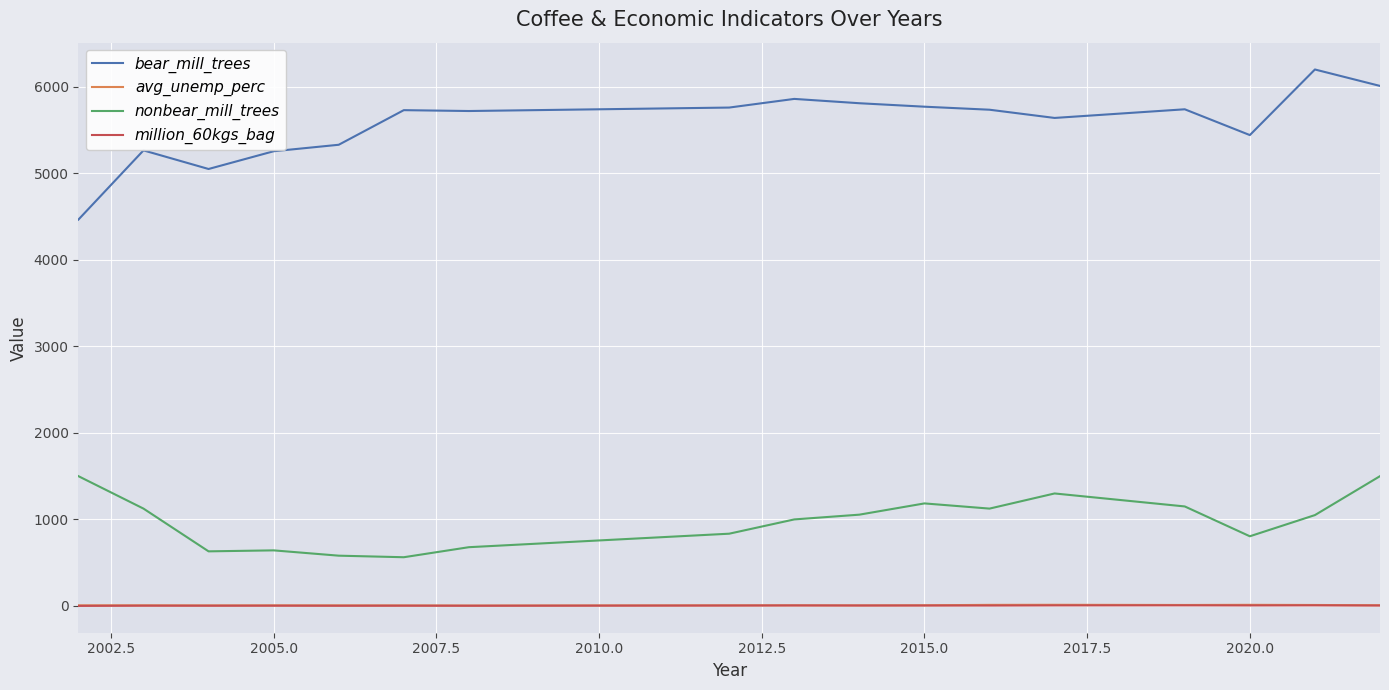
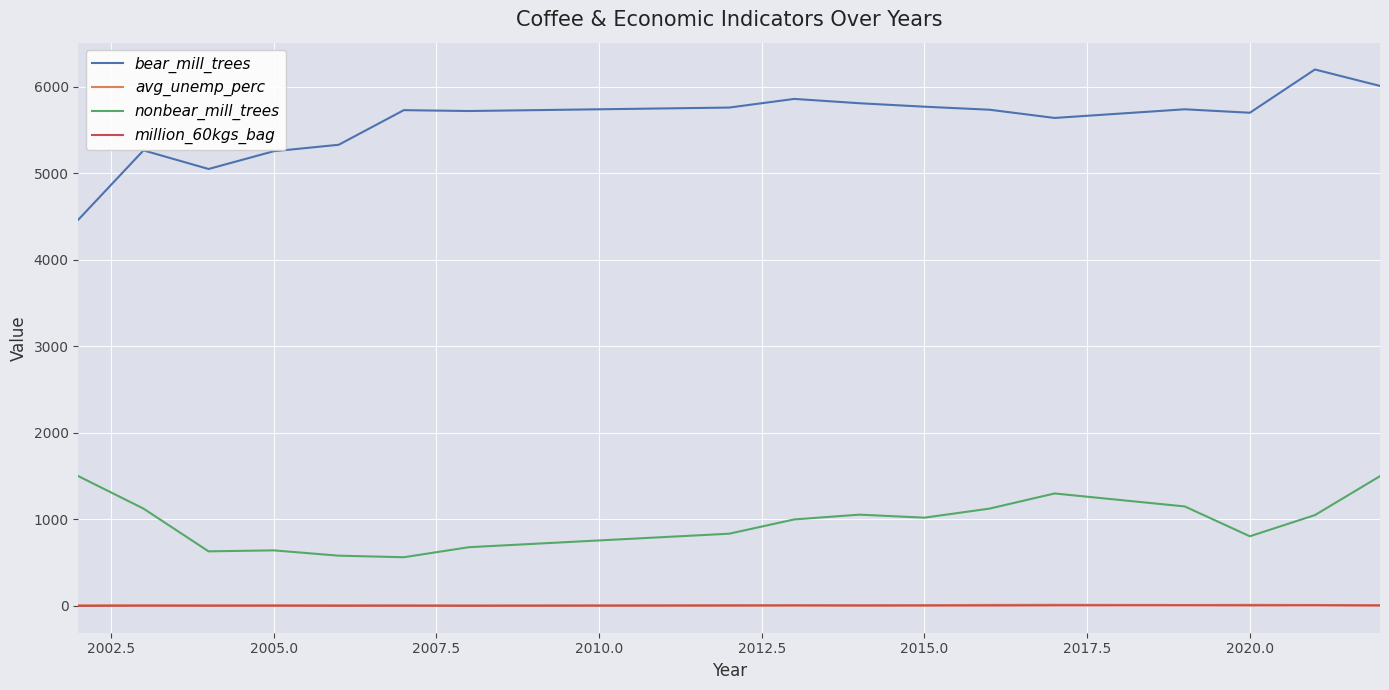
  {
    "bear_mill_trees": {
      "2005.0": 5300,
      "2015.0": 5800,
-     "2020.0": 5400
+     "2020.0": 5700
    },
    "nonbear_mill_trees": {
      "2005.0": 600,
-     "2015.0": 1200,
+     "2015.0": 1000,
      "2020.0": 800
    }
  }
